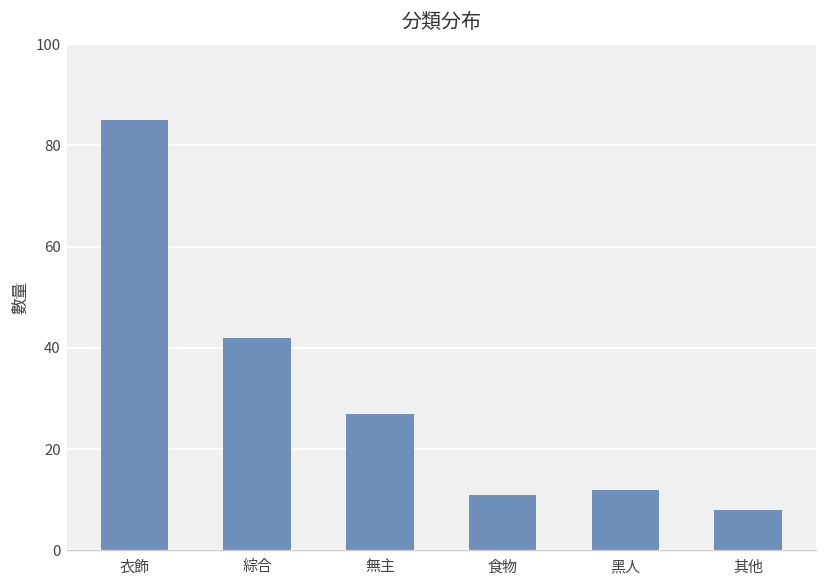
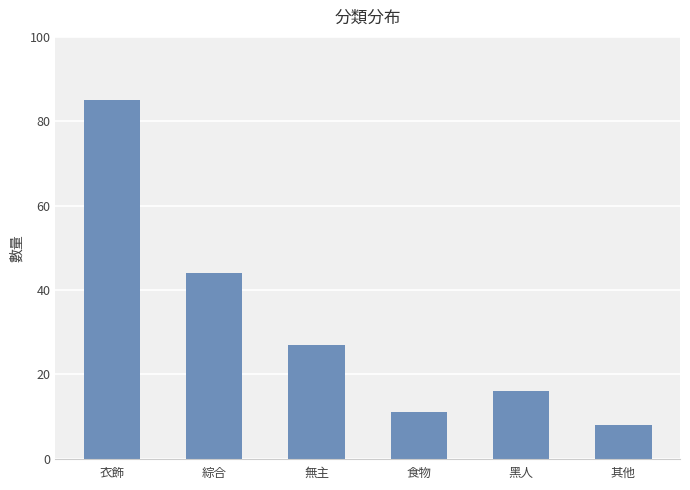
  {
    "衣飾": 85,
-   "綜合": 42,
+   "綜合": 44,
    "無主": 27,
    "食物": 11,
-   "黑人": 12,
+   "黑人": 16,
    "其他": 8
  }
